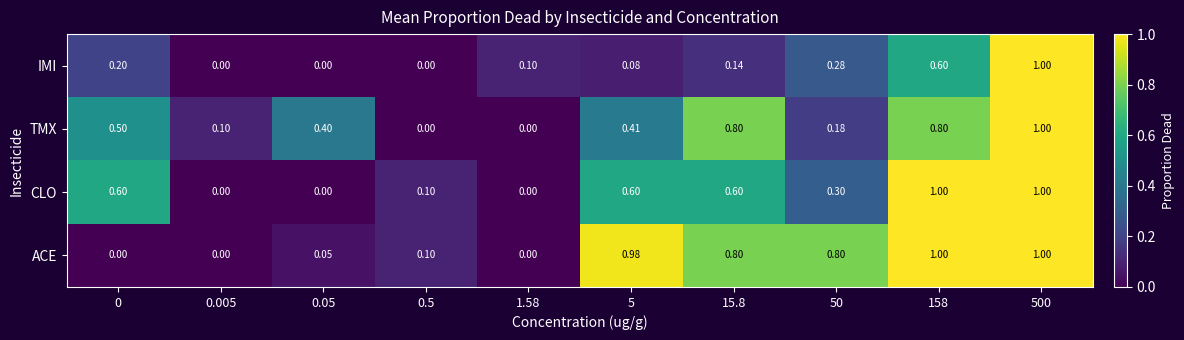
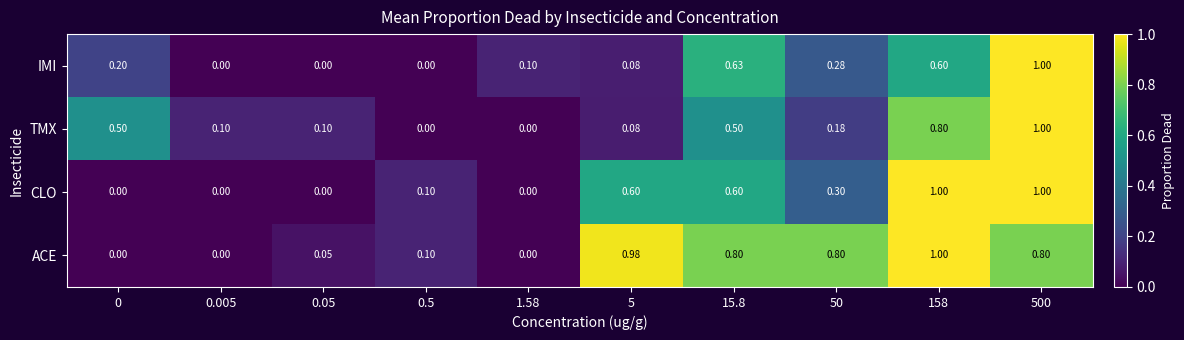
  {
    "IMI": {
      "0": 0.20,
      "0.005": 0.00,
      "0.05": 0.00,
      "0.5": 0.00,
      "1.58": 0.10,
      "5": 0.08,
-     "15.8": 0.14,
+     "15.8": 0.63,
      "50": 0.28,
      "158": 0.60,
      "500": 1.00
    },
    "TMX": {
      "0": 0.50,
      "0.005": 0.10,
-     "0.05": 0.40,
+     "0.05": 0.10,
      "0.5": 0.00,
      "1.58": 0.00,
-     "5": 0.41,
-     "15.8": 0.80,
+     "5": 0.08,
+     "15.8": 0.50,
      "50": 0.18,
      "158": 0.80,
      "500": 1.00
    },
    "CLO": {
-     "0": 0.60,
+     "0": 0.00,
      "0.005": 0.00,
      "0.05": 0.00,
      "0.5": 0.10,
      "1.58": 0.00,
      "5": 0.60,
      "15.8": 0.60,
      "50": 0.30,
      "158": 1.00,
      "500": 1.00
    },
    "ACE": {
      "0": 0.00,
      "0.005": 0.00,
      "0.05": 0.05,
      "0.5": 0.10,
      "1.58": 0.00,
      "5": 0.98,
      "15.8": 0.80,
      "50": 0.80,
      "158": 1.00,
-     "500": 1.00
+     "500": 0.80
    }
  }
